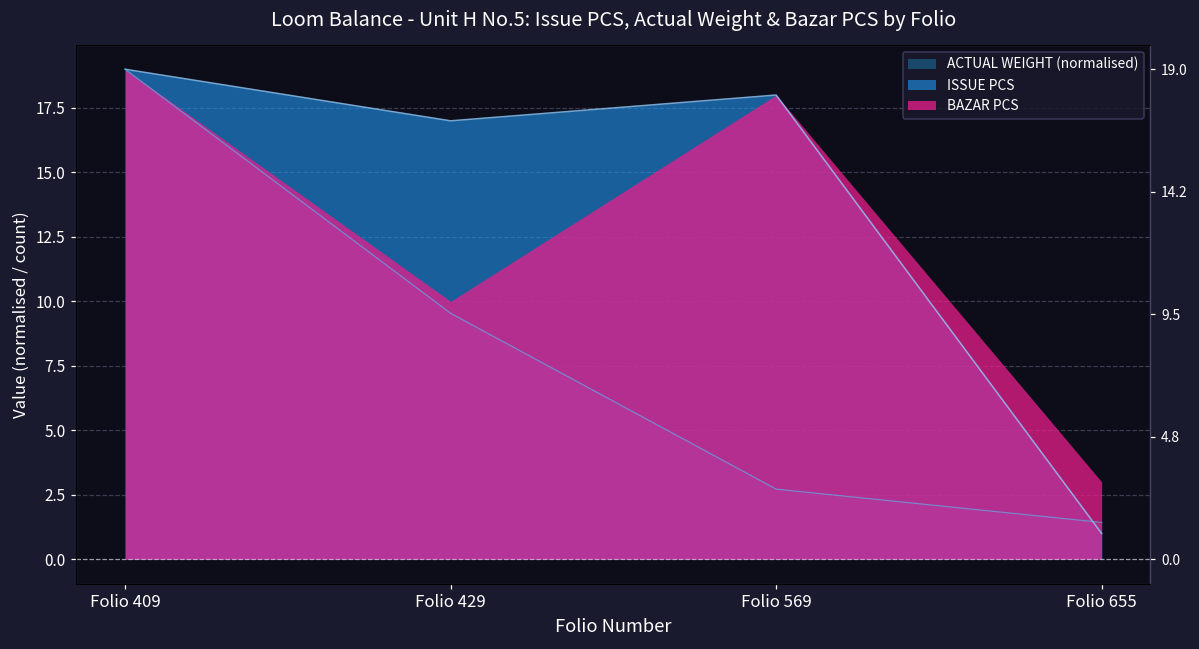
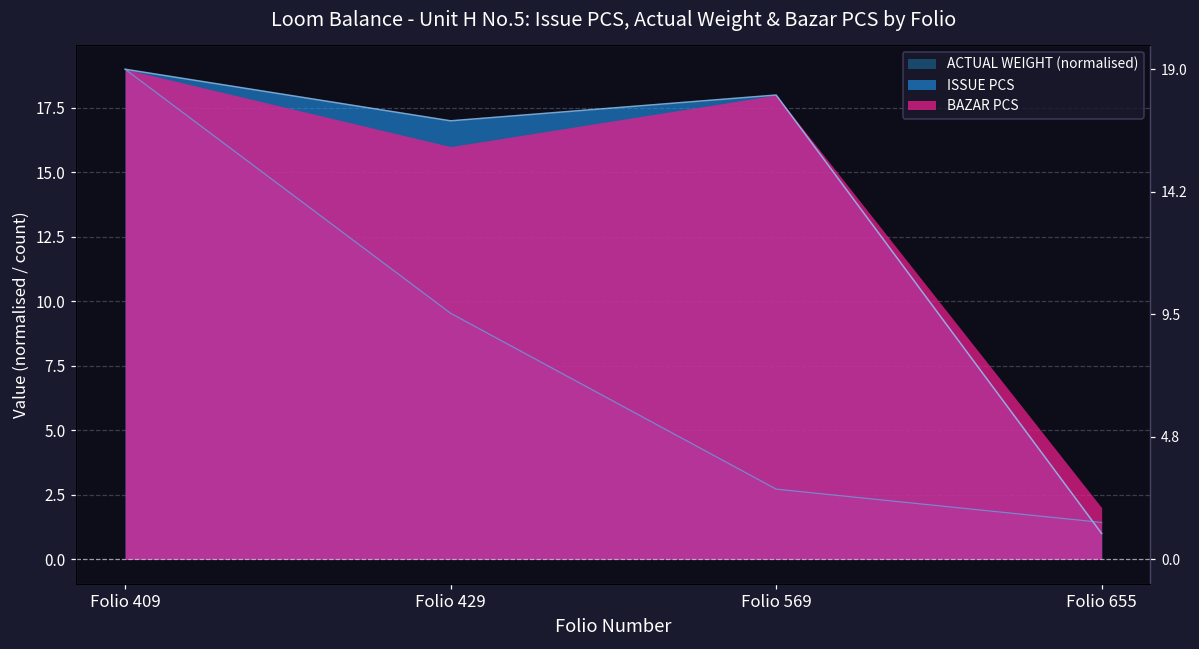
  {
    "ACTUAL WEIGHT (normalised)": {
      "Folio 429": 9.5,
      "Folio 569": 2.7,
      "Folio 655": 1.4
    },
    "BAZAR PCS": {
-     "Folio 429": 10,
-     "Folio 655": 3
+     "Folio 429": 16,
+     "Folio 655": 2
    }
  }
